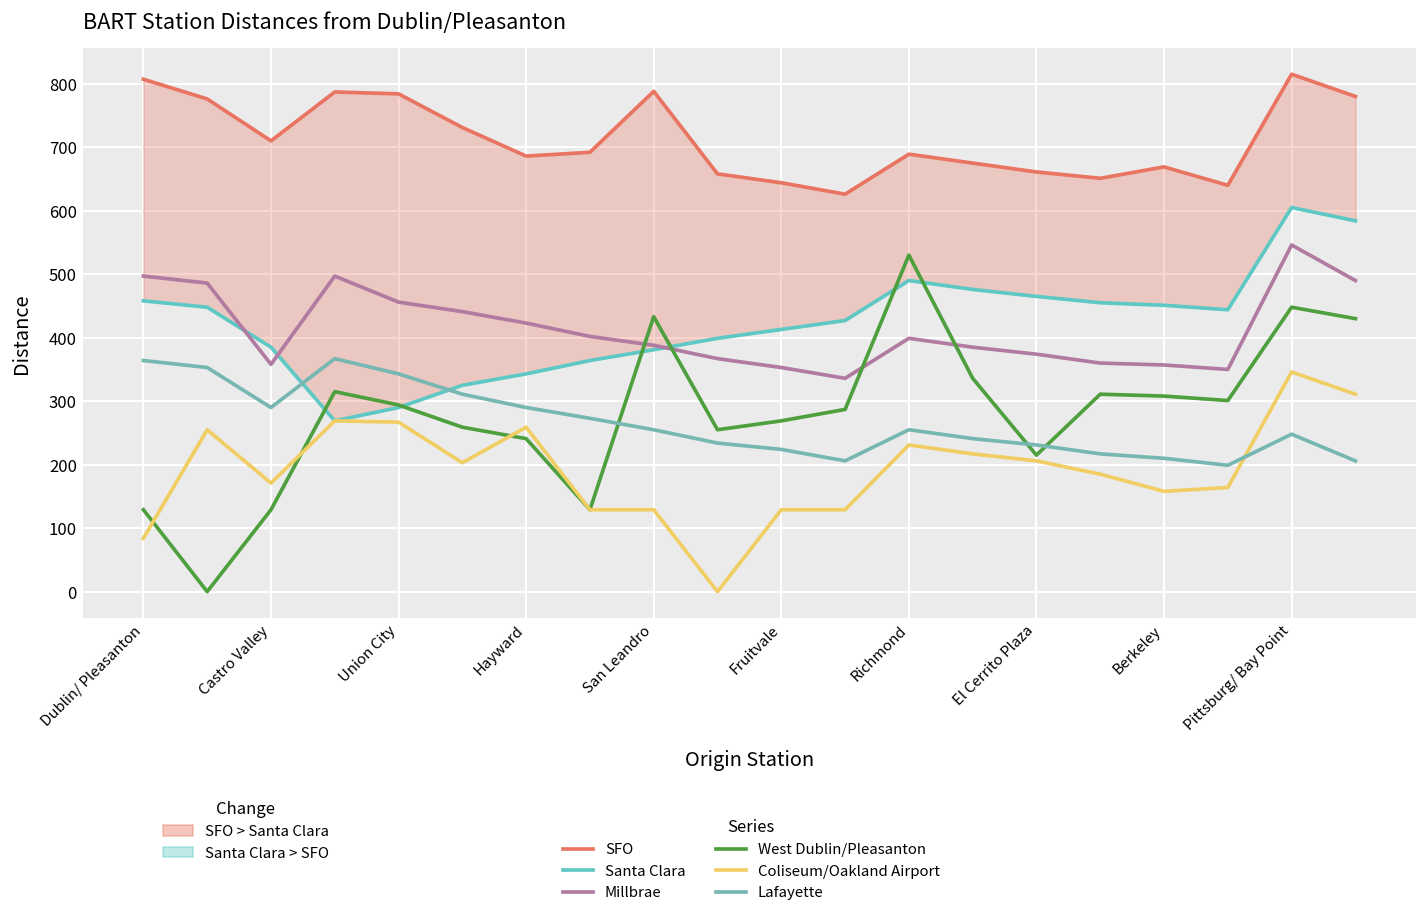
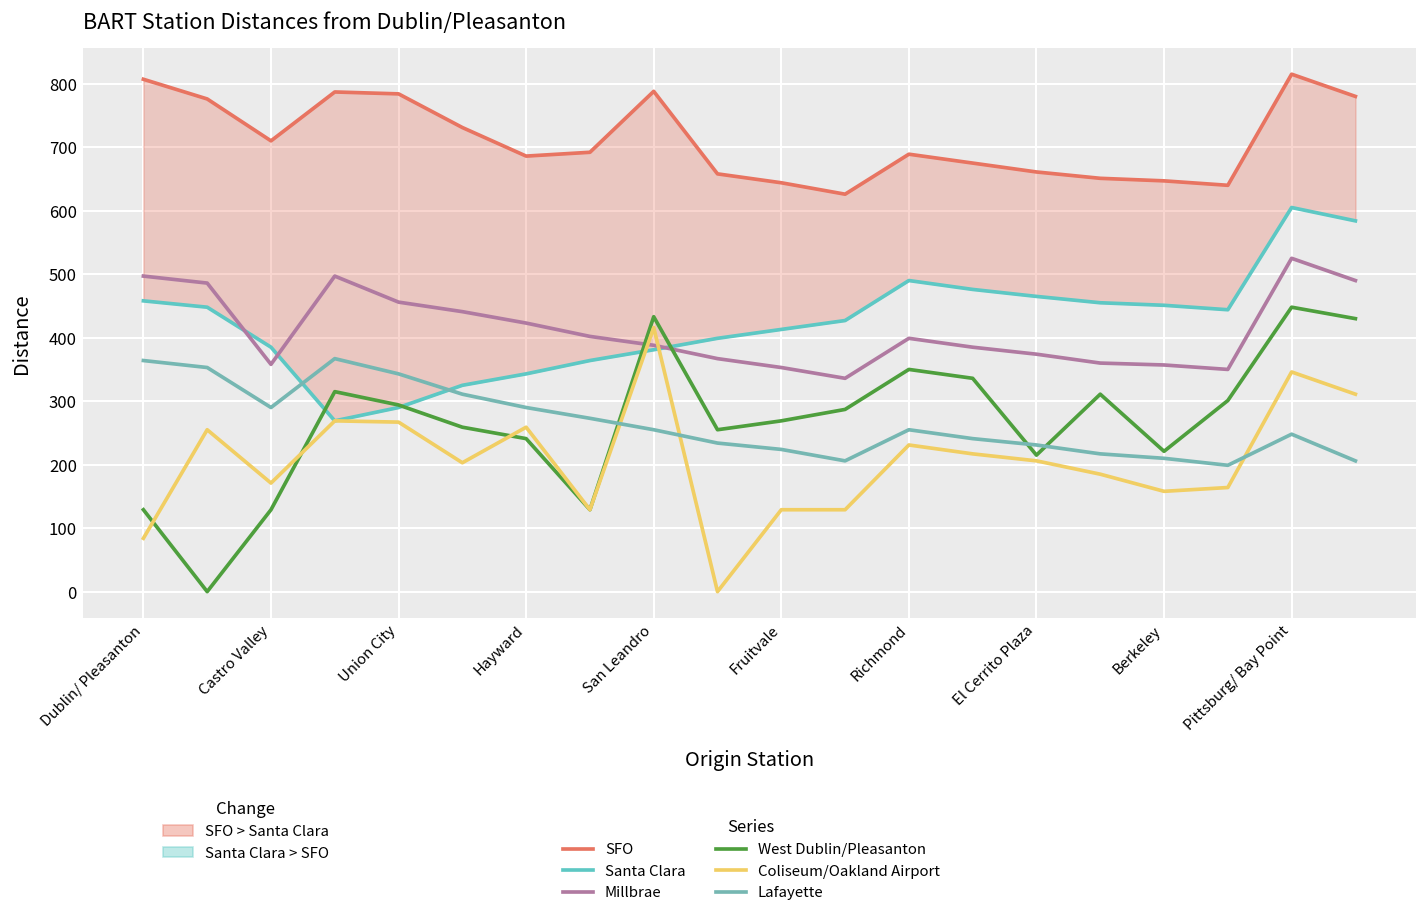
  {
    "SFO": {
      "Dublin/ Pleasanton": 810,
      "Castro Valley": 710,
      "Union City": 780,
      "Hayward": 690,
      "San Leandro": 790,
      "Fruitvale": 640,
      "Richmond": 690,
      "El Cerrito Plaza": 660,
-     "Berkeley": 670,
+     "Berkeley": 650,
      "Pittsburg/ Bay Point": 820
    },
    "Millbrae": {
      "Dublin/ Pleasanton": 500,
      "Castro Valley": 360,
      "Union City": 460,
      "Hayward": 420,
      "San Leandro": 390,
      "Fruitvale": 350,
      "Richmond": 400,
      "El Cerrito Plaza": 370,
      "Berkeley": 360,
-     "Pittsburg/ Bay Point": 550
+     "Pittsburg/ Bay Point": 530
    },
    "West Dublin/Pleasanton": {
      "Dublin/ Pleasanton": 130,
      "Castro Valley": 130,
      "Hayward": 240,
      "San Leandro": 430,
      "Fruitvale": 270,
-     "Richmond": 530,
+     "Richmond": 350,
      "El Cerrito Plaza": 220,
-     "Berkeley": 310,
+     "Berkeley": 220,
      "Pittsburg/ Bay Point": 450
    },
    "Coliseum/Oakland Airport": {
      "Dublin/ Pleasanton": 80,
      "Castro Valley": 170,
      "Union City": 270,
      "Hayward": 260,
-     "San Leandro": 130,
+     "San Leandro": 420,
      "Fruitvale": 130,
      "Richmond": 230,
      "El Cerrito Plaza": 210,
      "Berkeley": 160,
      "Pittsburg/ Bay Point": 350
    }
  }
